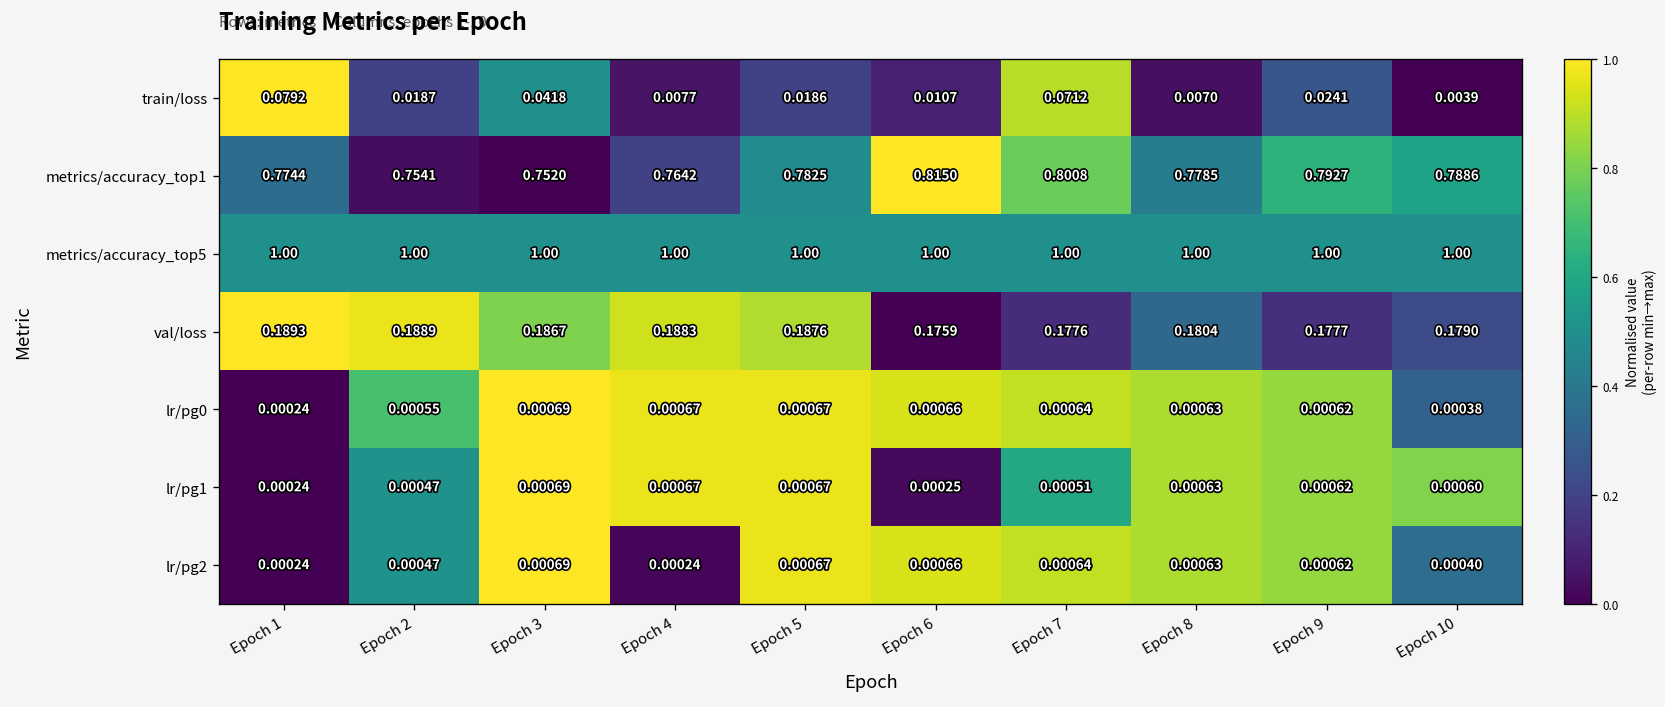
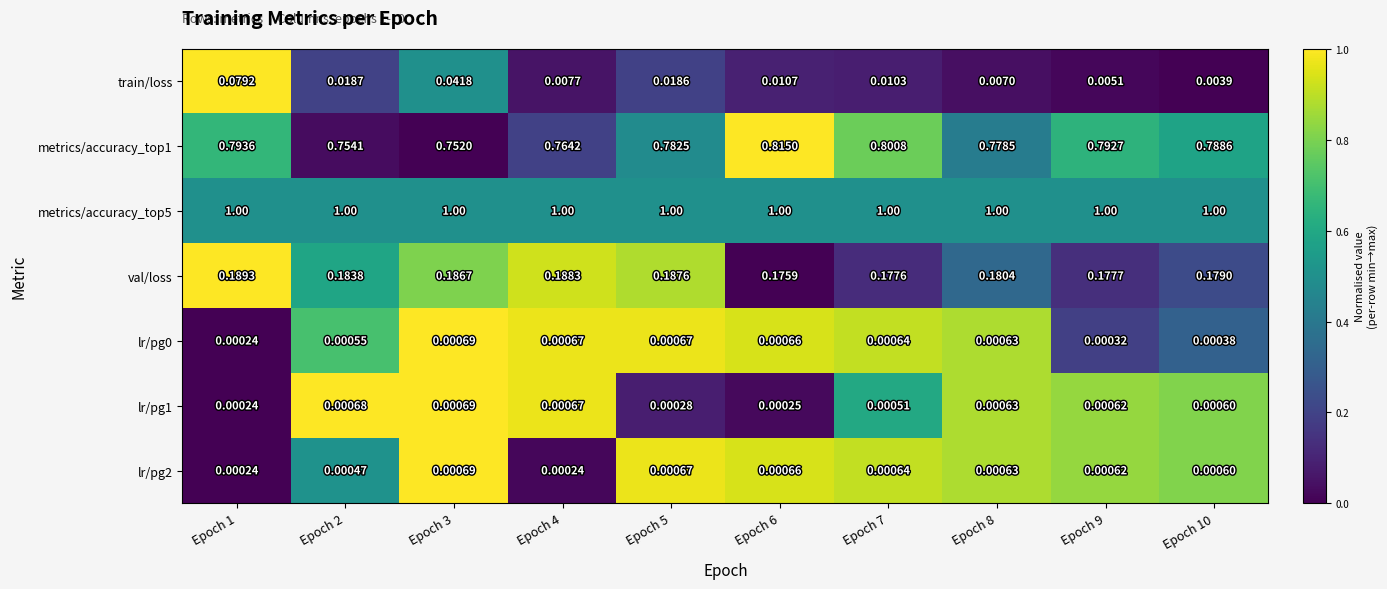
  {
    "train/loss": {
      "Epoch 1": 0.0792,
      "Epoch 2": 0.0187,
      "Epoch 3": 0.0418,
      "Epoch 4": 0.0077,
      "Epoch 5": 0.0186,
      "Epoch 6": 0.0107,
-     "Epoch 7": 0.0712,
+     "Epoch 7": 0.0103,
      "Epoch 8": 0.0070,
-     "Epoch 9": 0.0241,
+     "Epoch 9": 0.0051,
      "Epoch 10": 0.0039
    },
    "metrics/accuracy_top1": {
-     "Epoch 1": 0.7744,
+     "Epoch 1": 0.7936,
      "Epoch 2": 0.7541,
      "Epoch 3": 0.7520,
      "Epoch 4": 0.7642,
      "Epoch 5": 0.7825,
      "Epoch 6": 0.8150,
      "Epoch 7": 0.8008,
      "Epoch 8": 0.7785,
      "Epoch 9": 0.7927,
      "Epoch 10": 0.7886
    },
    "metrics/accuracy_top5": {
      "Epoch 1": 1.00,
      "Epoch 2": 1.00,
      "Epoch 3": 1.00,
      "Epoch 4": 1.00,
      "Epoch 5": 1.00,
      "Epoch 6": 1.00,
      "Epoch 7": 1.00,
      "Epoch 8": 1.00,
      "Epoch 9": 1.00,
      "Epoch 10": 1.00
    },
    "val/loss": {
      "Epoch 1": 0.1893,
-     "Epoch 2": 0.1889,
+     "Epoch 2": 0.1838,
      "Epoch 3": 0.1867,
      "Epoch 4": 0.1883,
      "Epoch 5": 0.1876,
      "Epoch 6": 0.1759,
      "Epoch 7": 0.1776,
      "Epoch 8": 0.1804,
      "Epoch 9": 0.1777,
      "Epoch 10": 0.1790
    },
    "lr/pg0": {
      "Epoch 1": 0.00024,
      "Epoch 2": 0.00055,
      "Epoch 3": 0.00069,
      "Epoch 4": 0.00067,
      "Epoch 5": 0.00067,
      "Epoch 6": 0.00066,
      "Epoch 7": 0.00064,
      "Epoch 8": 0.00063,
-     "Epoch 9": 0.00062,
+     "Epoch 9": 0.00032,
      "Epoch 10": 0.00038
    },
    "lr/pg1": {
      "Epoch 1": 0.00024,
-     "Epoch 2": 0.00047,
+     "Epoch 2": 0.00068,
      "Epoch 3": 0.00069,
      "Epoch 4": 0.00067,
-     "Epoch 5": 0.00067,
+     "Epoch 5": 0.00028,
      "Epoch 6": 0.00025,
      "Epoch 7": 0.00051,
      "Epoch 8": 0.00063,
      "Epoch 9": 0.00062,
      "Epoch 10": 0.00060
    },
    "lr/pg2": {
      "Epoch 1": 0.00024,
      "Epoch 2": 0.00047,
      "Epoch 3": 0.00069,
      "Epoch 4": 0.00024,
      "Epoch 5": 0.00067,
      "Epoch 6": 0.00066,
      "Epoch 7": 0.00064,
      "Epoch 8": 0.00063,
      "Epoch 9": 0.00062,
-     "Epoch 10": 0.00040
+     "Epoch 10": 0.00060
    }
  }
